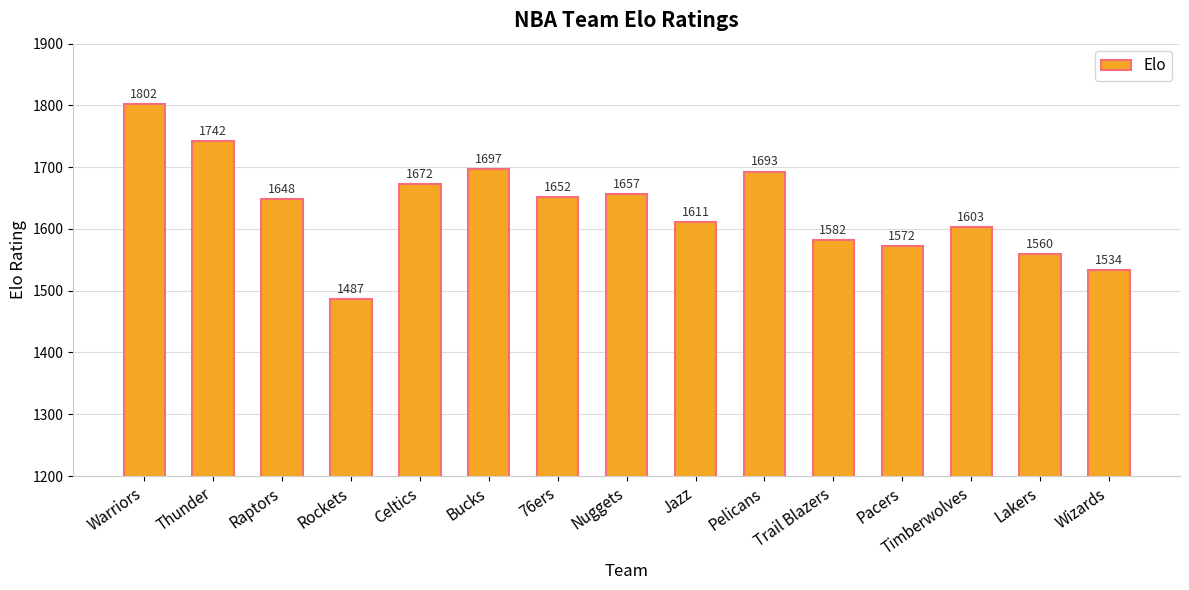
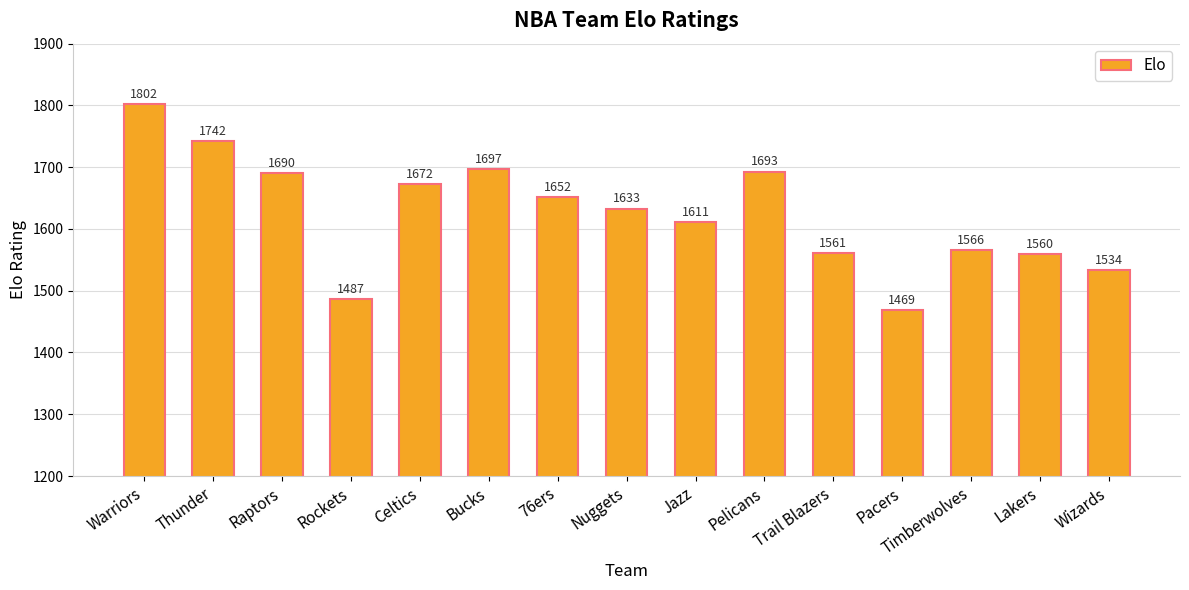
  {
    "Warriors": 1802,
    "Thunder": 1742,
-   "Raptors": 1648,
+   "Raptors": 1690,
    "Rockets": 1487,
    "Celtics": 1672,
    "Bucks": 1697,
    "76ers": 1652,
-   "Nuggets": 1657,
+   "Nuggets": 1633,
    "Jazz": 1611,
    "Pelicans": 1693,
-   "Trail Blazers": 1582,
-   "Pacers": 1572,
-   "Timberwolves": 1603,
+   "Trail Blazers": 1561,
+   "Pacers": 1469,
+   "Timberwolves": 1566,
    "Lakers": 1560,
    "Wizards": 1534
  }
